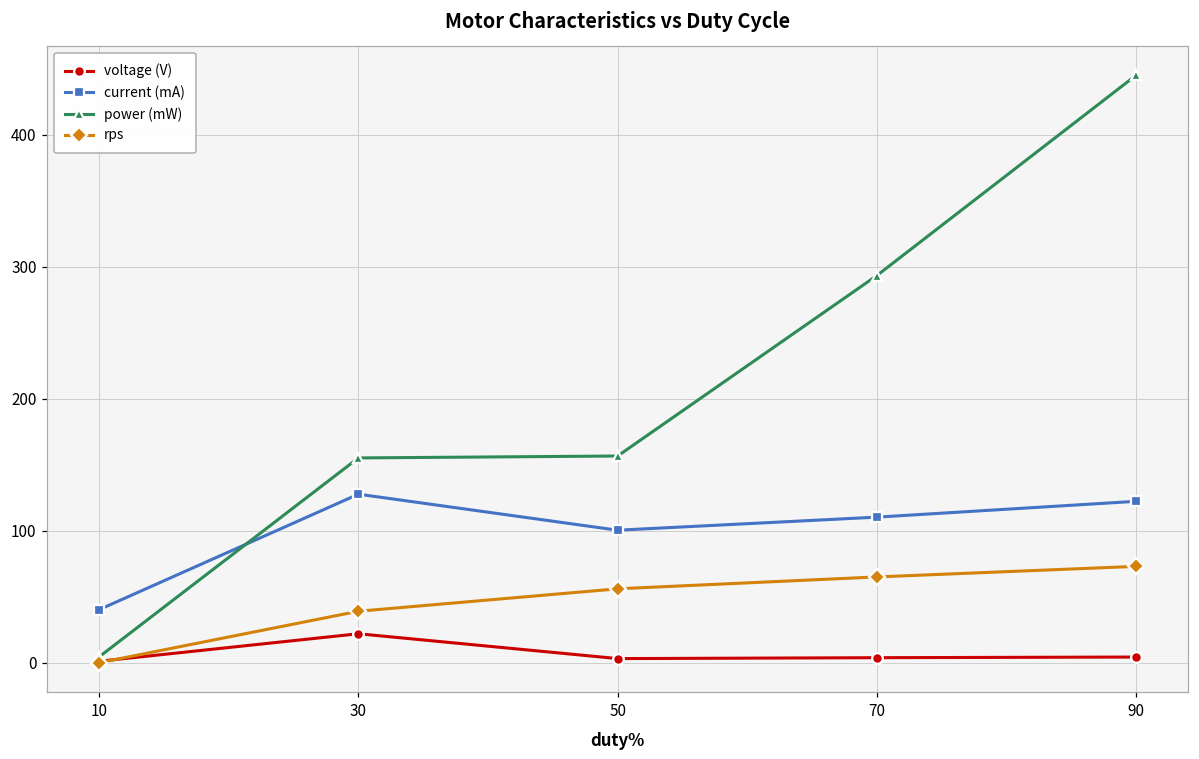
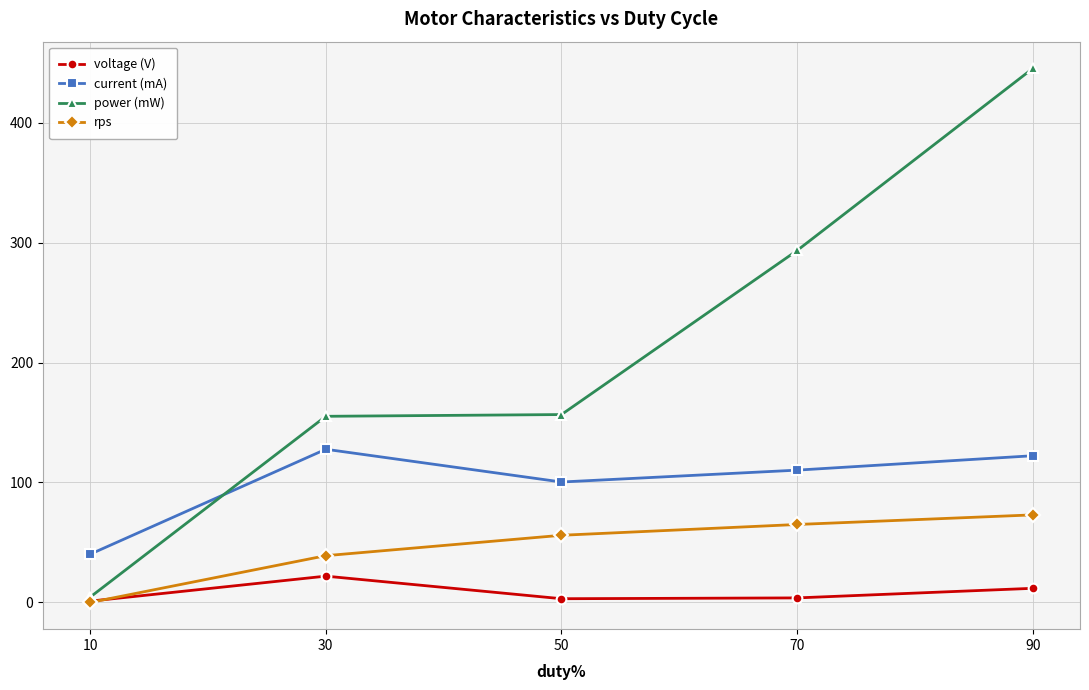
  {
    "voltage (V)": {
      "30": 22,
      "50": 3,
      "70": 4,
-     "90": 4
+     "90": 12
    },
    "current (mA)": {
      "10": 40,
      "30": 128,
      "50": 100,
      "70": 110,
      "90": 122
    },
    "power (mW)": {
      "10": 4,
      "30": 155,
      "50": 157,
      "70": 293,
      "90": 445
    },
    "rps": {
      "30": 39,
      "50": 56,
      "70": 65,
      "90": 73
    }
  }
